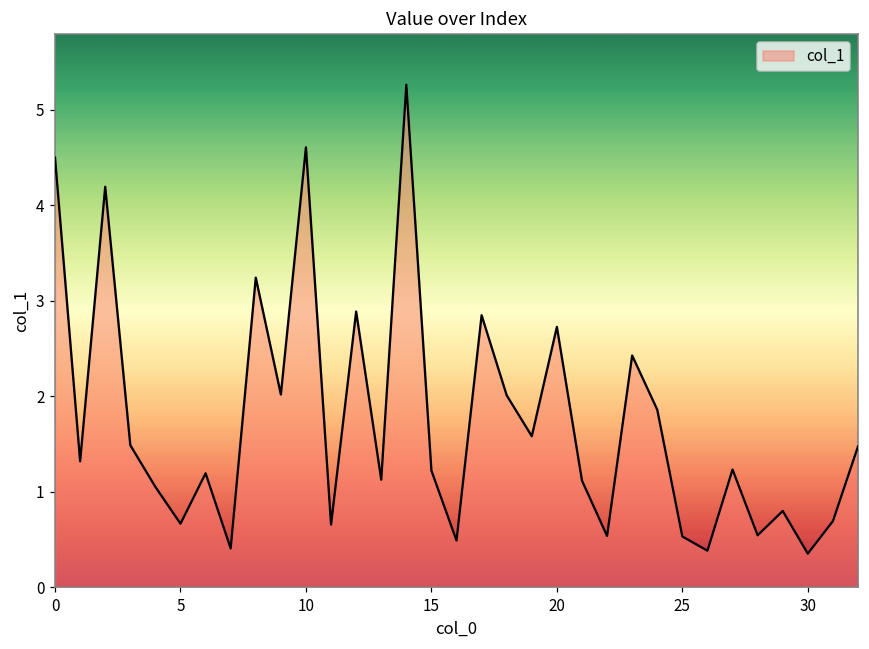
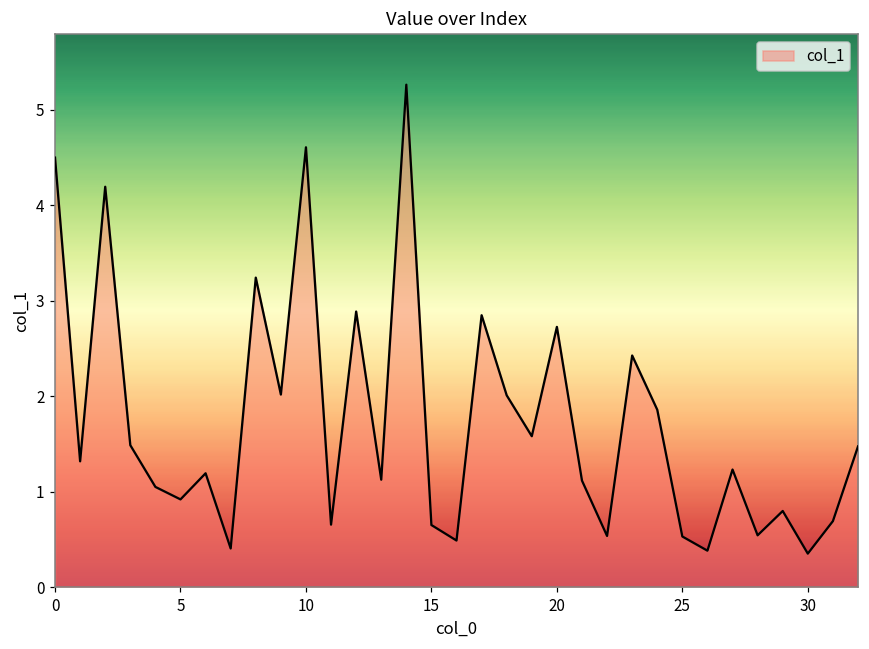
  {
    "0": 4.5,
-   "5": 0.7,
+   "5": 0.9,
    "10": 4.6,
-   "15": 1.2,
+   "15": 0.6,
    "20": 2.7,
    "25": 0.5,
    "30": 0.4
  }
